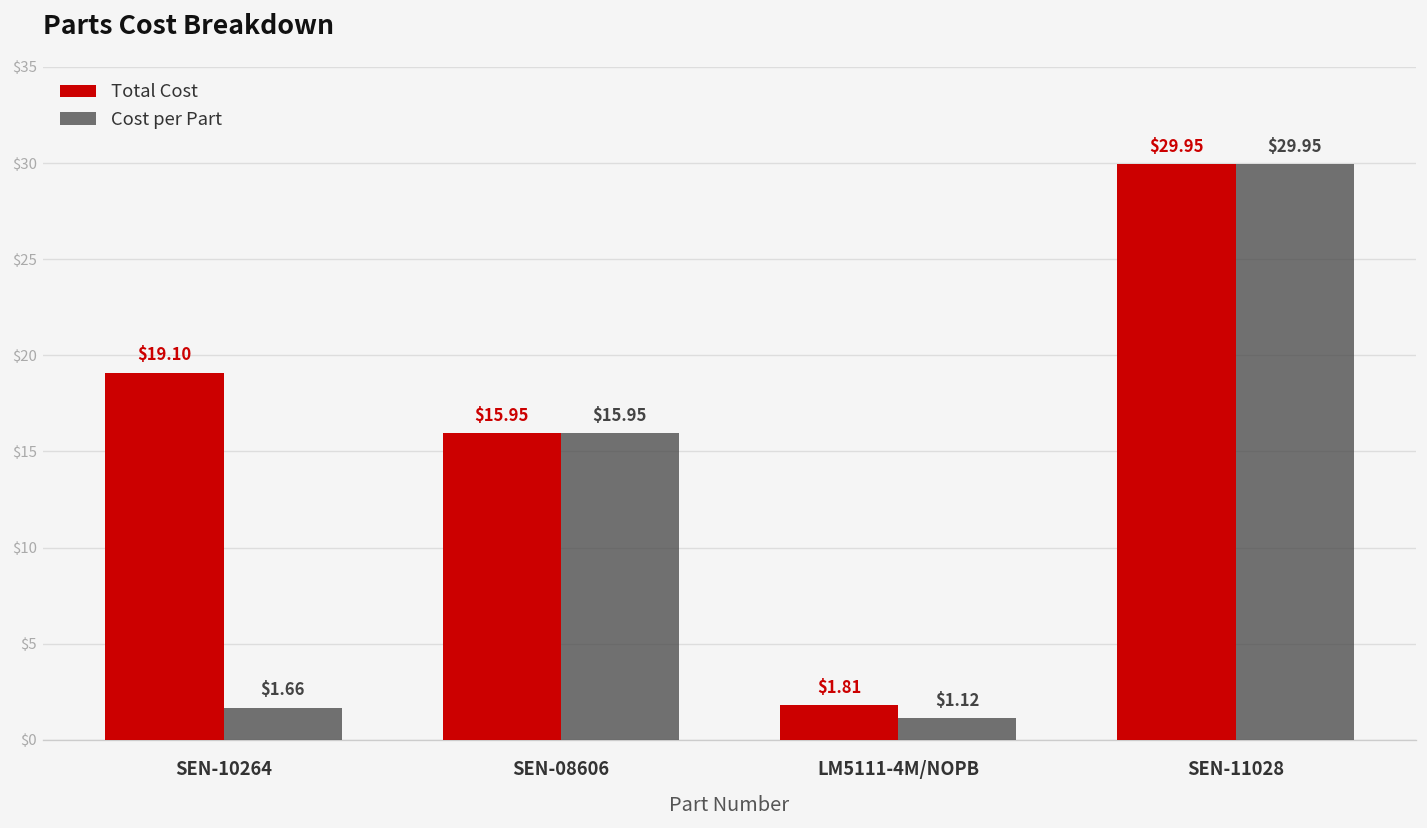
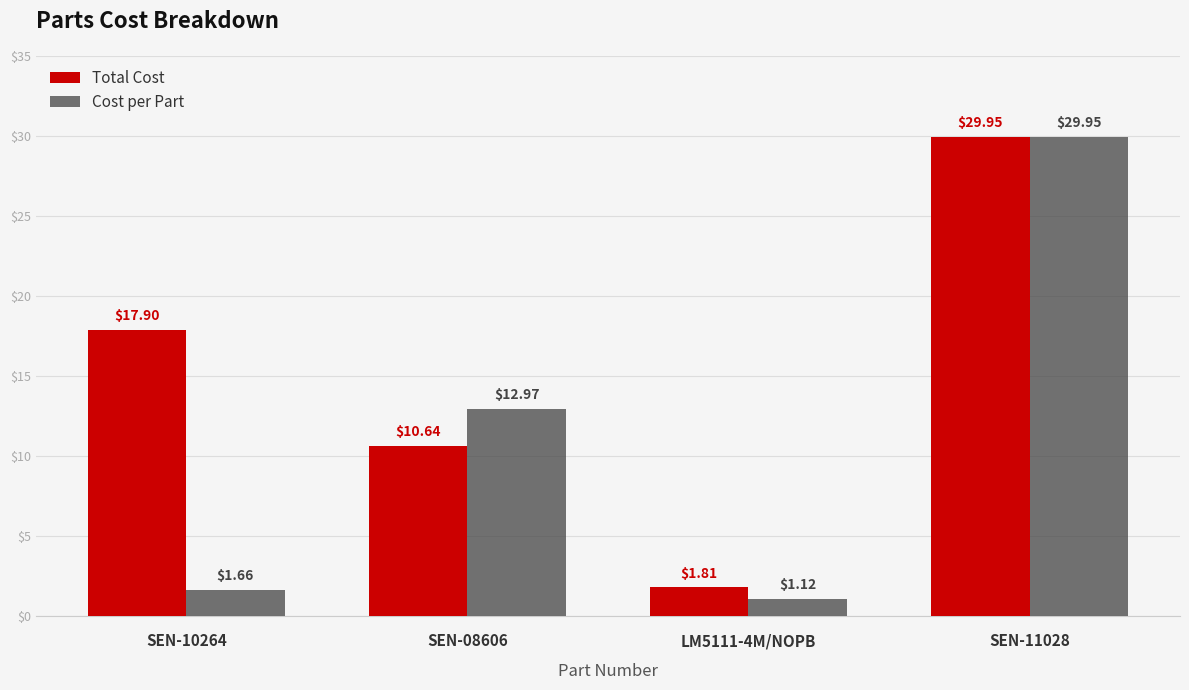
  {
    "Total Cost": {
-     "SEN-10264": "$19.10",
-     "SEN-08606": "$15.95",
+     "SEN-10264": "$17.90",
+     "SEN-08606": "$10.64",
      "LM5111-4M/NOPB": "$1.81",
      "SEN-11028": "$29.95"
    },
    "Cost per Part": {
      "SEN-10264": "$1.66",
-     "SEN-08606": "$15.95",
+     "SEN-08606": "$12.97",
      "LM5111-4M/NOPB": "$1.12",
      "SEN-11028": "$29.95"
    }
  }
